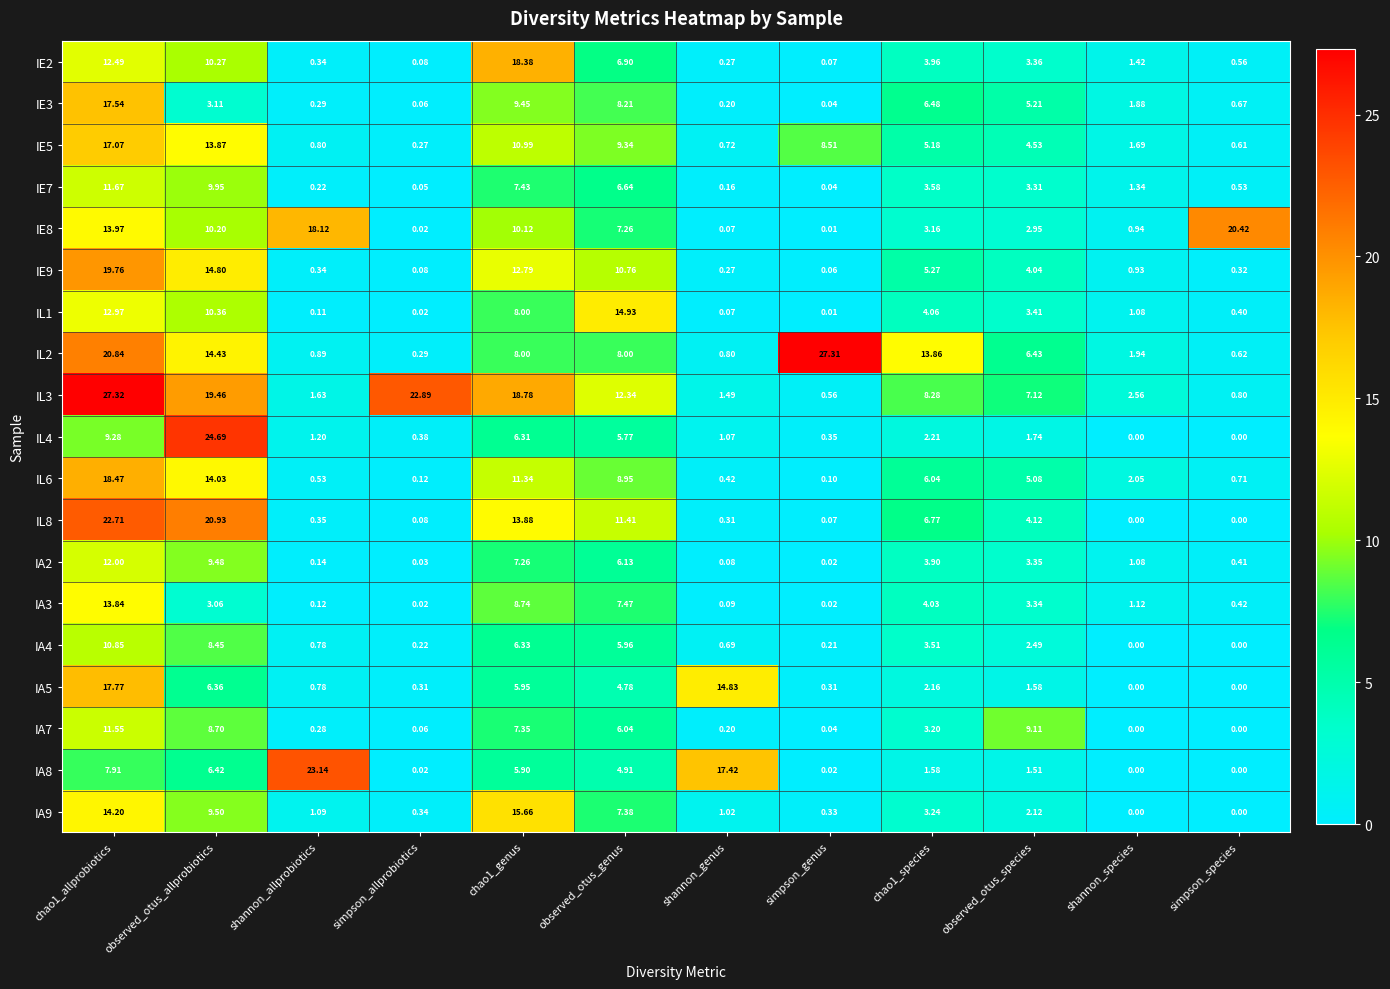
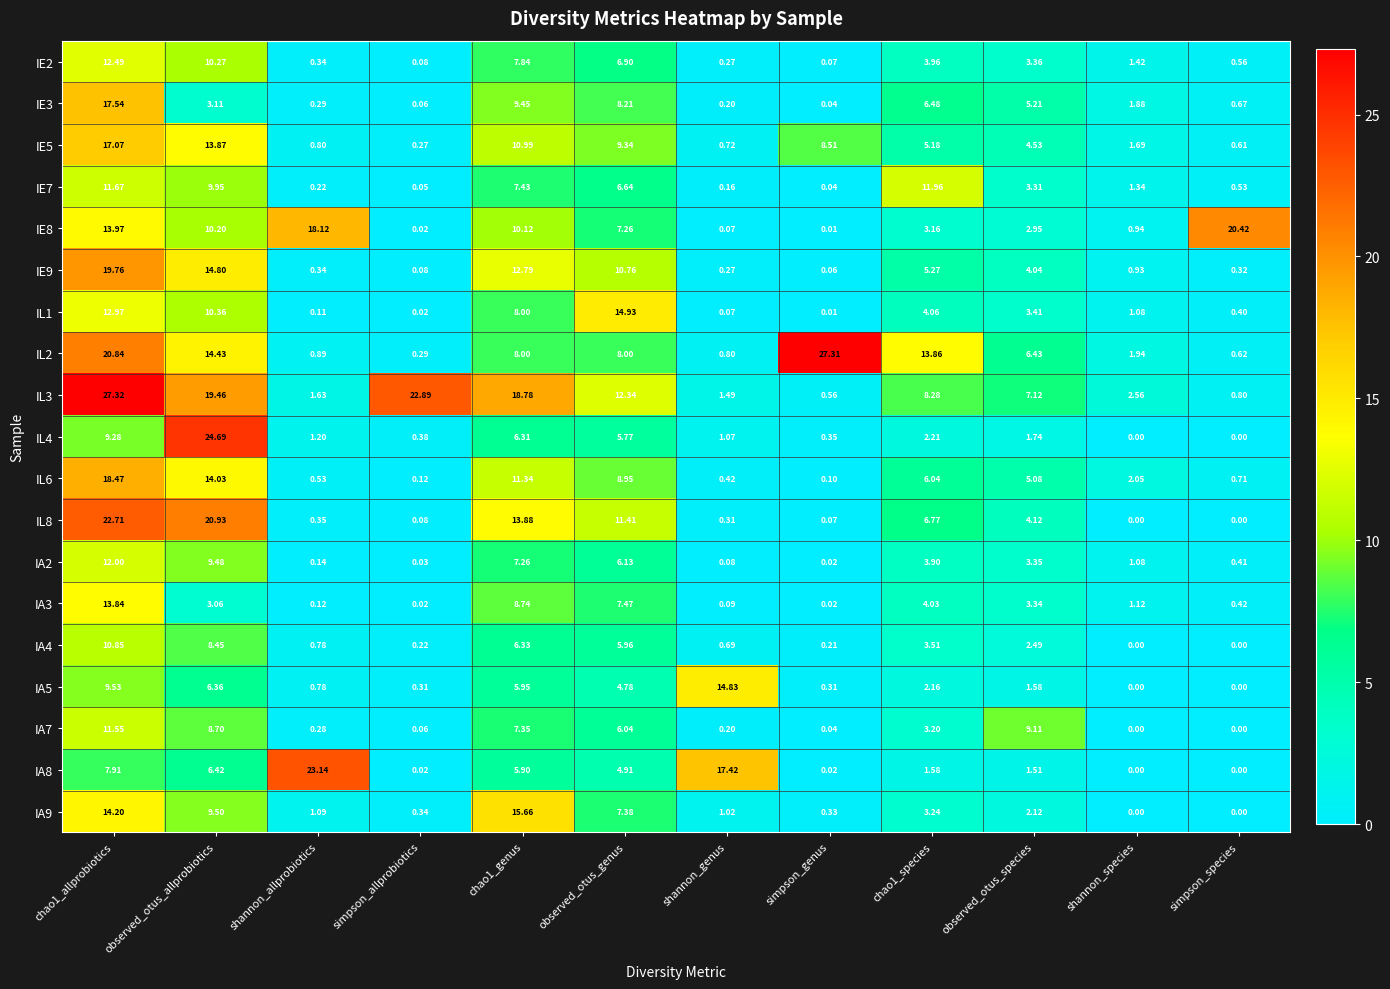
  {
    "IE2": {
      "chao1_allprobiotics": 12.49,
      "observed_otus_allprobiotics": 10.27,
      "shannon_allprobiotics": 0.34,
      "simpson_allprobiotics": 0.08,
-     "chao1_genus": 18.38,
+     "chao1_genus": 7.84,
      "observed_otus_genus": 6.90,
      "shannon_genus": 0.27,
      "simpson_genus": 0.07,
      "chao1_species": 3.96,
      "observed_otus_species": 3.36,
      "shannon_species": 1.42,
      "simpson_species": 0.56
    },
    "IE7": {
      "chao1_allprobiotics": 11.67,
      "observed_otus_allprobiotics": 9.95,
      "shannon_allprobiotics": 0.22,
      "simpson_allprobiotics": 0.05,
      "chao1_genus": 7.43,
      "observed_otus_genus": 6.64,
      "shannon_genus": 0.16,
      "simpson_genus": 0.04,
-     "chao1_species": 3.58,
+     "chao1_species": 11.96,
      "observed_otus_species": 3.31,
      "shannon_species": 1.34,
      "simpson_species": 0.53
    },
    "IA5": {
-     "chao1_allprobiotics": 17.77,
+     "chao1_allprobiotics": 9.53,
      "observed_otus_allprobiotics": 6.36,
      "shannon_allprobiotics": 0.78,
      "simpson_allprobiotics": 0.31,
      "chao1_genus": 5.95,
      "observed_otus_genus": 4.78,
      "shannon_genus": 14.83,
      "simpson_genus": 0.31,
      "chao1_species": 2.16,
      "observed_otus_species": 1.58,
      "shannon_species": 0.00,
      "simpson_species": 0.00
    }
  }
